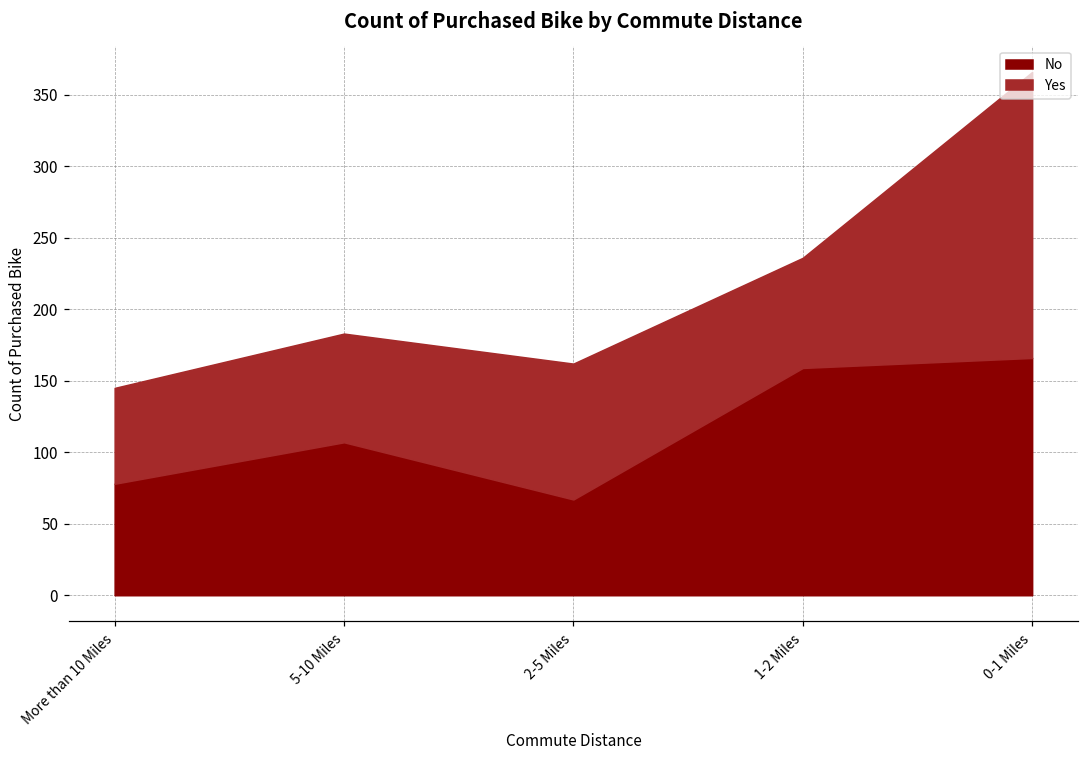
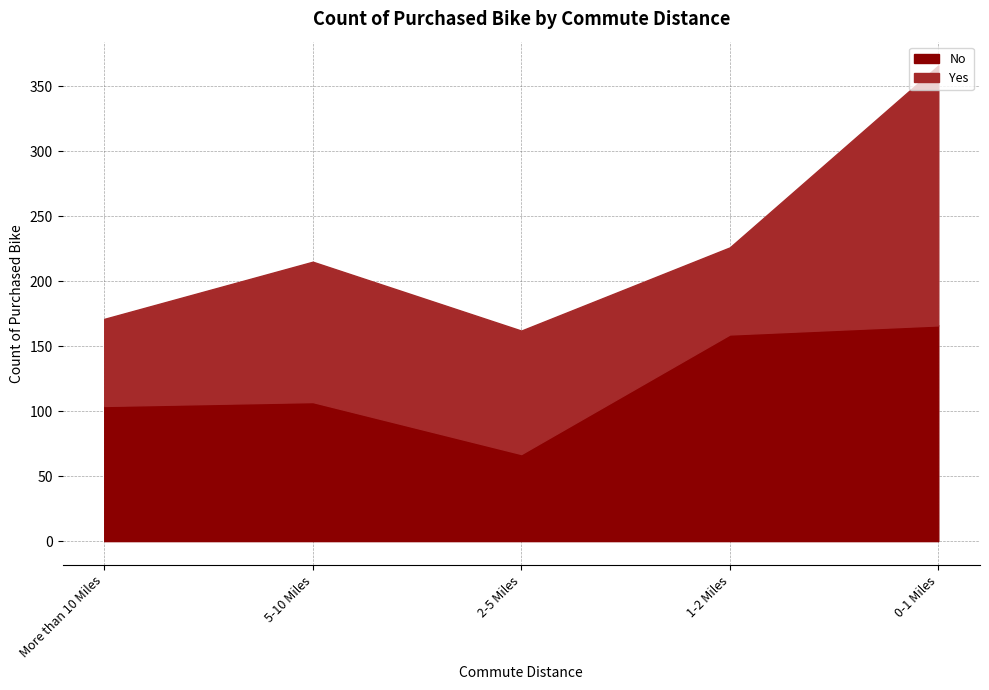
  {
    "No": {
-     "More than 10 Miles": 78
+     "More than 10 Miles": 104
    },
    "Yes": {
      "More than 10 Miles": 67,
-     "5-10 Miles": 76,
+     "5-10 Miles": 108,
      "2-5 Miles": 95,
-     "1-2 Miles": 77
+     "1-2 Miles": 67
    }
  }
